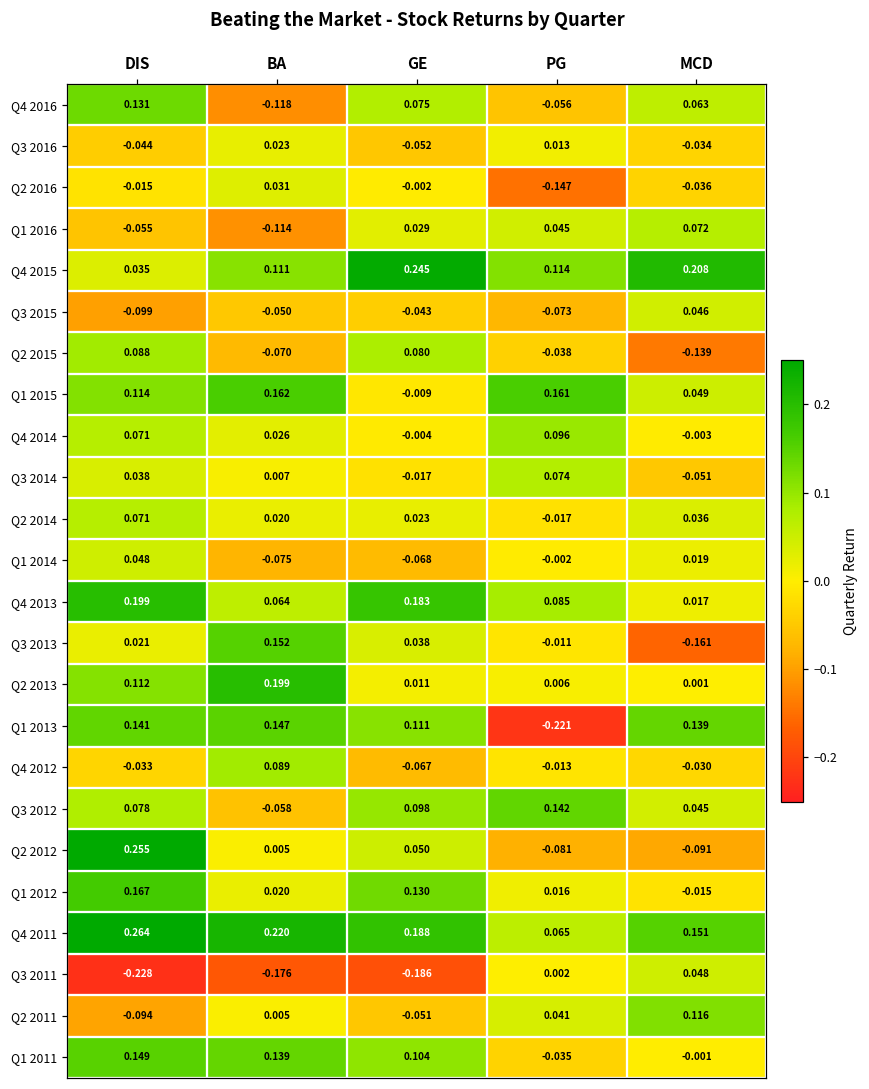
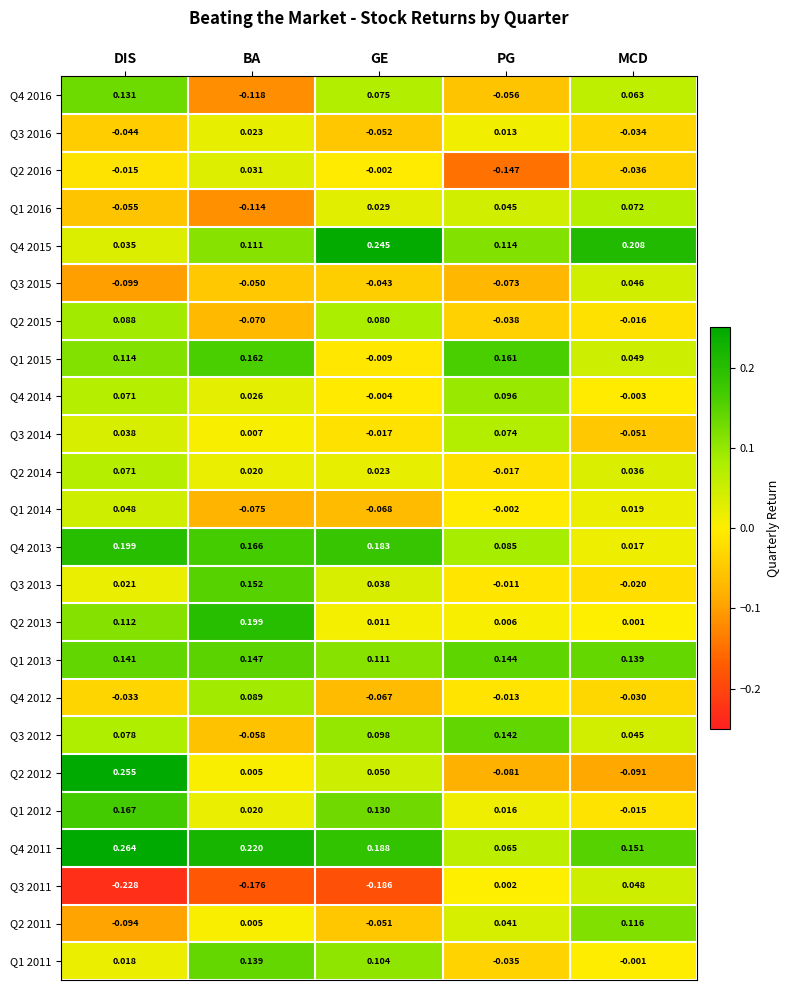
  {
    "Q4 2016": {
      "DIS": 0.131,
      "BA": -0.118,
      "GE": 0.075,
      "PG": -0.056,
      "MCD": 0.063
    },
    "Q3 2016": {
      "DIS": -0.044,
      "BA": 0.023,
      "GE": -0.052,
      "PG": 0.013,
      "MCD": -0.034
    },
    "Q2 2016": {
      "DIS": -0.015,
      "BA": 0.031,
      "GE": -0.002,
      "PG": -0.147,
      "MCD": -0.036
    },
    "Q1 2016": {
      "DIS": -0.055,
      "BA": -0.114,
      "GE": 0.029,
      "PG": 0.045,
      "MCD": 0.072
    },
    "Q4 2015": {
      "DIS": 0.035,
      "BA": 0.111,
      "GE": 0.245,
      "PG": 0.114,
      "MCD": 0.208
    },
    "Q3 2015": {
      "DIS": -0.099,
      "BA": -0.050,
      "GE": -0.043,
      "PG": -0.073,
      "MCD": 0.046
    },
    "Q2 2015": {
      "DIS": 0.088,
      "BA": -0.070,
      "GE": 0.080,
      "PG": -0.038,
-     "MCD": -0.139
+     "MCD": -0.016
    },
    "Q1 2015": {
      "DIS": 0.114,
      "BA": 0.162,
      "GE": -0.009,
      "PG": 0.161,
      "MCD": 0.049
    },
    "Q4 2014": {
      "DIS": 0.071,
      "BA": 0.026,
      "GE": -0.004,
      "PG": 0.096,
      "MCD": -0.003
    },
    "Q3 2014": {
      "DIS": 0.038,
      "BA": 0.007,
      "GE": -0.017,
      "PG": 0.074,
      "MCD": -0.051
    },
    "Q2 2014": {
      "DIS": 0.071,
      "BA": 0.020,
      "GE": 0.023,
      "PG": -0.017,
      "MCD": 0.036
    },
    "Q1 2014": {
      "DIS": 0.048,
      "BA": -0.075,
      "GE": -0.068,
      "PG": -0.002,
      "MCD": 0.019
    },
    "Q4 2013": {
      "DIS": 0.199,
-     "BA": 0.064,
+     "BA": 0.166,
      "GE": 0.183,
      "PG": 0.085,
      "MCD": 0.017
    },
    "Q3 2013": {
      "DIS": 0.021,
      "BA": 0.152,
      "GE": 0.038,
      "PG": -0.011,
-     "MCD": -0.161
+     "MCD": -0.020
    },
    "Q2 2013": {
      "DIS": 0.112,
      "BA": 0.199,
      "GE": 0.011,
      "PG": 0.006,
      "MCD": 0.001
    },
    "Q1 2013": {
      "DIS": 0.141,
      "BA": 0.147,
      "GE": 0.111,
-     "PG": -0.221,
+     "PG": 0.144,
      "MCD": 0.139
    },
    "Q4 2012": {
      "DIS": -0.033,
      "BA": 0.089,
      "GE": -0.067,
      "PG": -0.013,
      "MCD": -0.030
    },
    "Q3 2012": {
      "DIS": 0.078,
      "BA": -0.058,
      "GE": 0.098,
      "PG": 0.142,
      "MCD": 0.045
    },
    "Q2 2012": {
      "DIS": 0.255,
      "BA": 0.005,
      "GE": 0.050,
      "PG": -0.081,
      "MCD": -0.091
    },
    "Q1 2012": {
      "DIS": 0.167,
      "BA": 0.020,
      "GE": 0.130,
      "PG": 0.016,
      "MCD": -0.015
    },
    "Q4 2011": {
      "DIS": 0.264,
      "BA": 0.220,
      "GE": 0.188,
      "PG": 0.065,
      "MCD": 0.151
    },
    "Q3 2011": {
      "DIS": -0.228,
      "BA": -0.176,
      "GE": -0.186,
      "PG": 0.002,
      "MCD": 0.048
    },
    "Q2 2011": {
      "DIS": -0.094,
      "BA": 0.005,
      "GE": -0.051,
      "PG": 0.041,
      "MCD": 0.116
    },
    "Q1 2011": {
-     "DIS": 0.149,
+     "DIS": 0.018,
      "BA": 0.139,
      "GE": 0.104,
      "PG": -0.035,
      "MCD": -0.001
    }
  }
